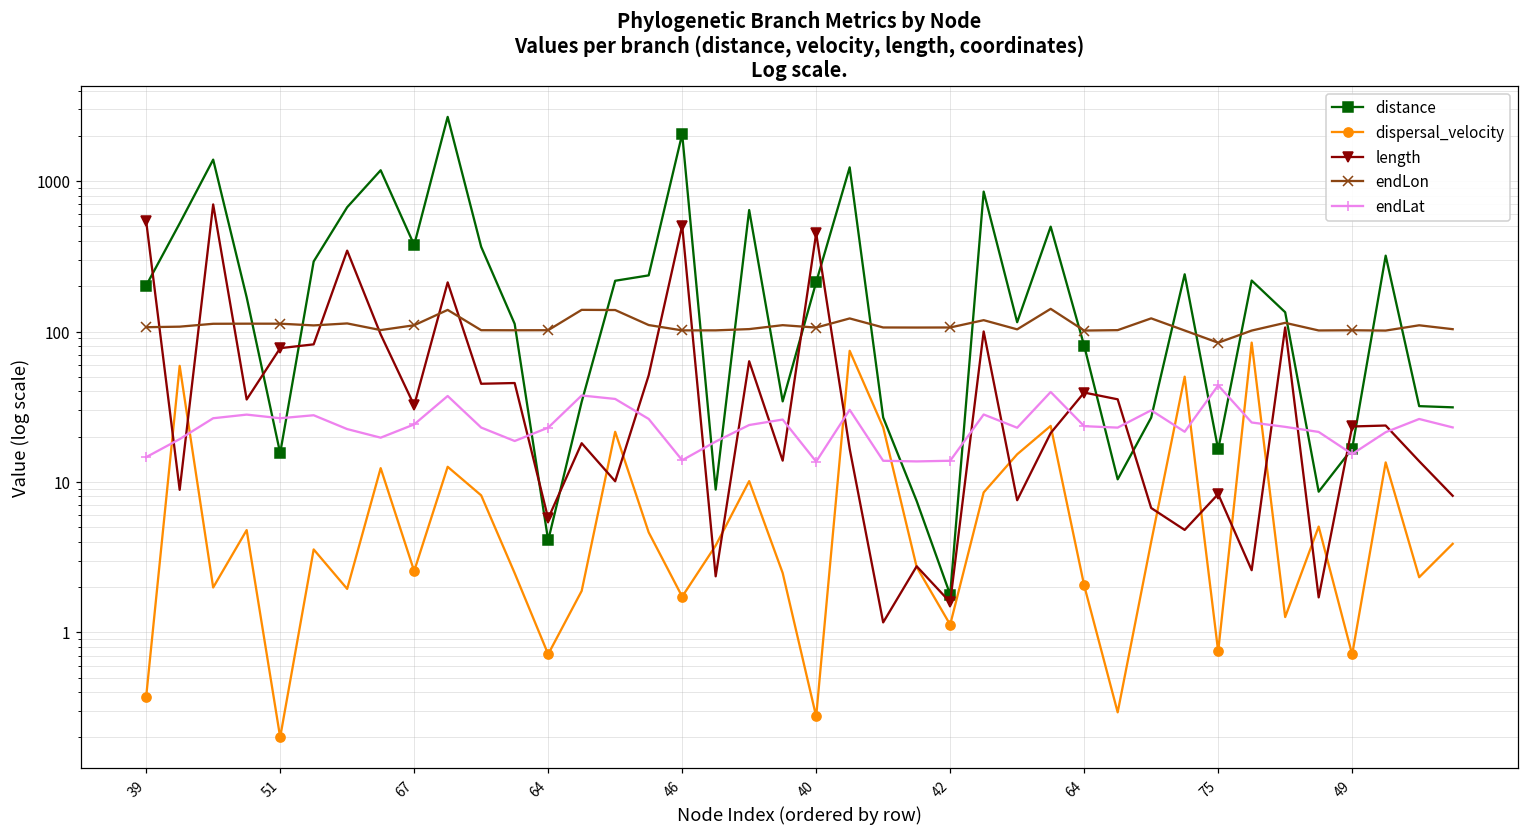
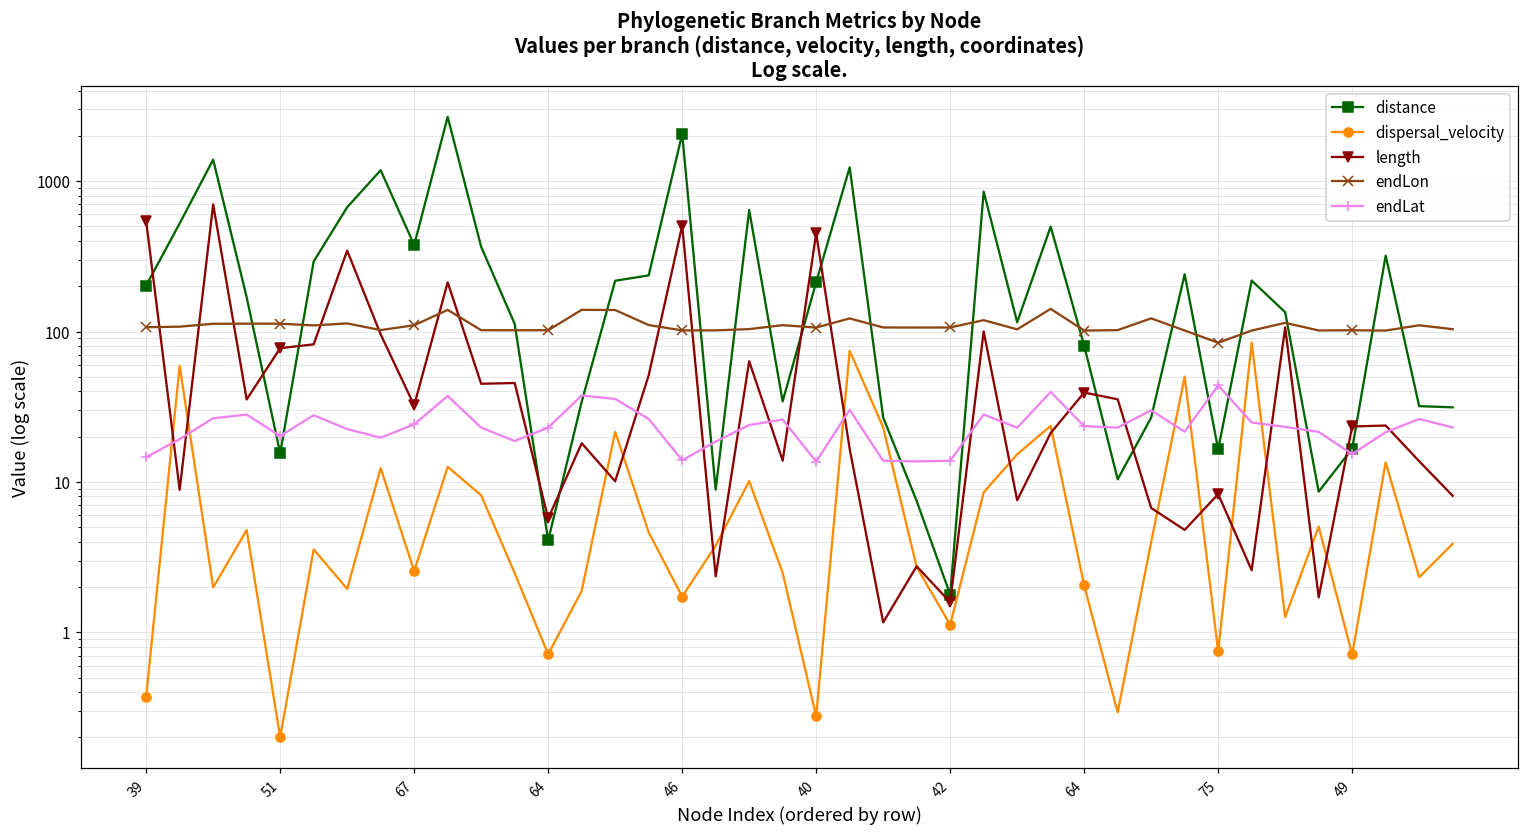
  {
    "distance": {
      "51": 16,
      "67": 380,
      "46": 2100,
      "40": 210,
      "42": 1.8,
      "75": 16,
      "49": 17
    },
    "dispersal_velocity": {
      "51": 0.20,
      "67": 2.6,
      "46": 1.7,
      "40": 0.28,
      "42": 1.1,
      "75": 0.7,
      "49": 0.7
    },
    "length": {
      "51": 80,
      "67": 32,
      "46": 510,
      "40": 450,
      "42": 1.6,
      "75": 8,
      "49": 23
    },
    "endLon": {
      "51": 110,
      "67": 110,
      "46": 100,
      "40": 110,
      "42": 110,
      "75": 80,
      "49": 100
    },
    "endLat": {
-     "51": 27,
+     "51": 20,
      "67": 24,
      "46": 14,
      "40": 14,
      "42": 14,
      "75": 44,
      "49": 15
    }
  }
